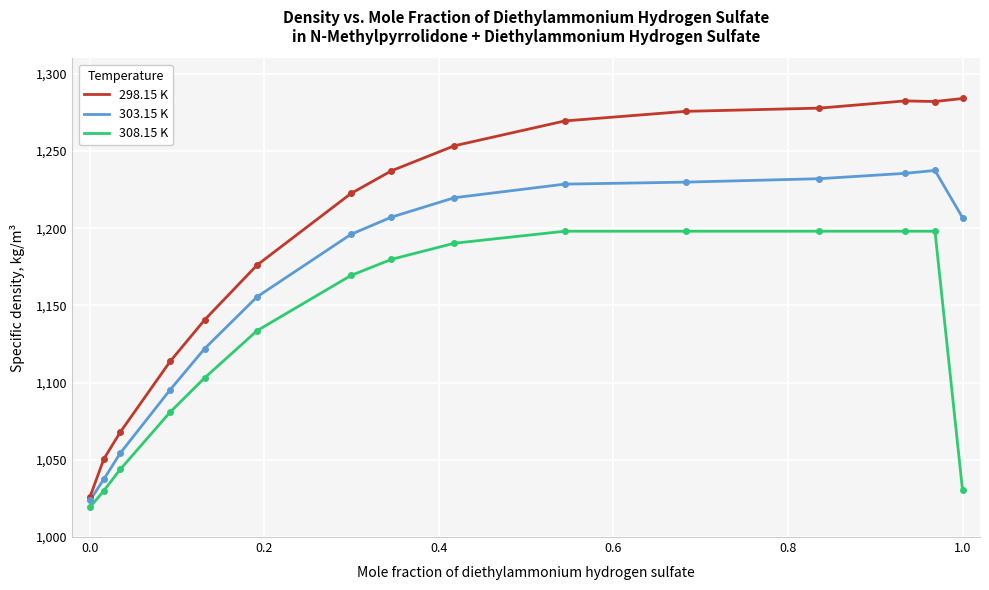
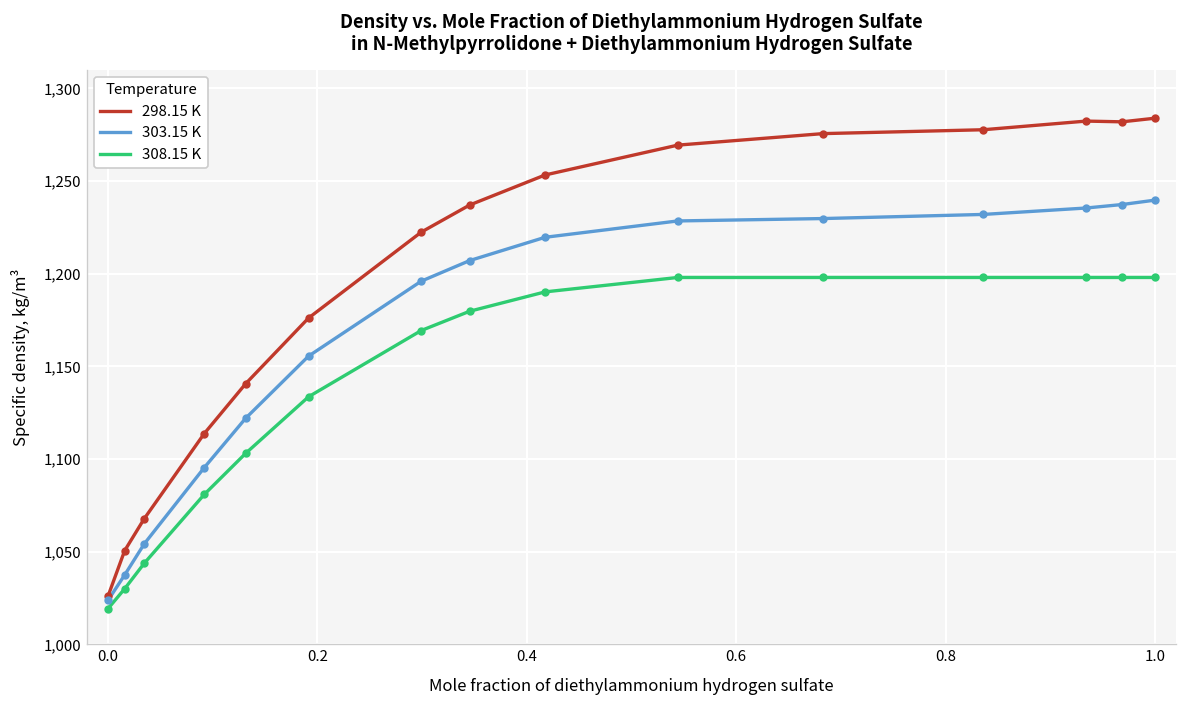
  {
    "298.15 K": {
      "0.0": "1,026",
      "1.0": "1,284"
    },
    "303.15 K": {
      "0.0": "1,024",
-     "1.0": "1,207"
+     "1.0": "1,240"
    },
    "308.15 K": {
      "0.0": "1,019",
-     "1.0": "1,030"
+     "1.0": "1,198"
    }
  }
